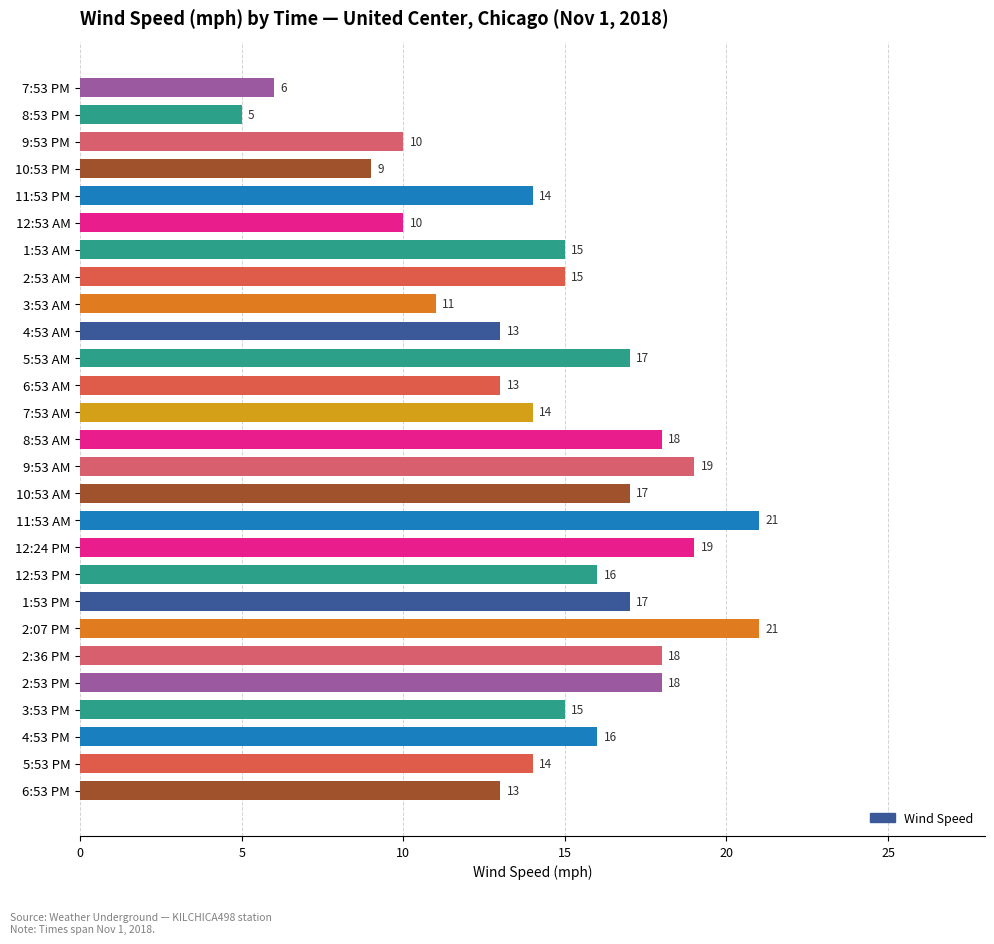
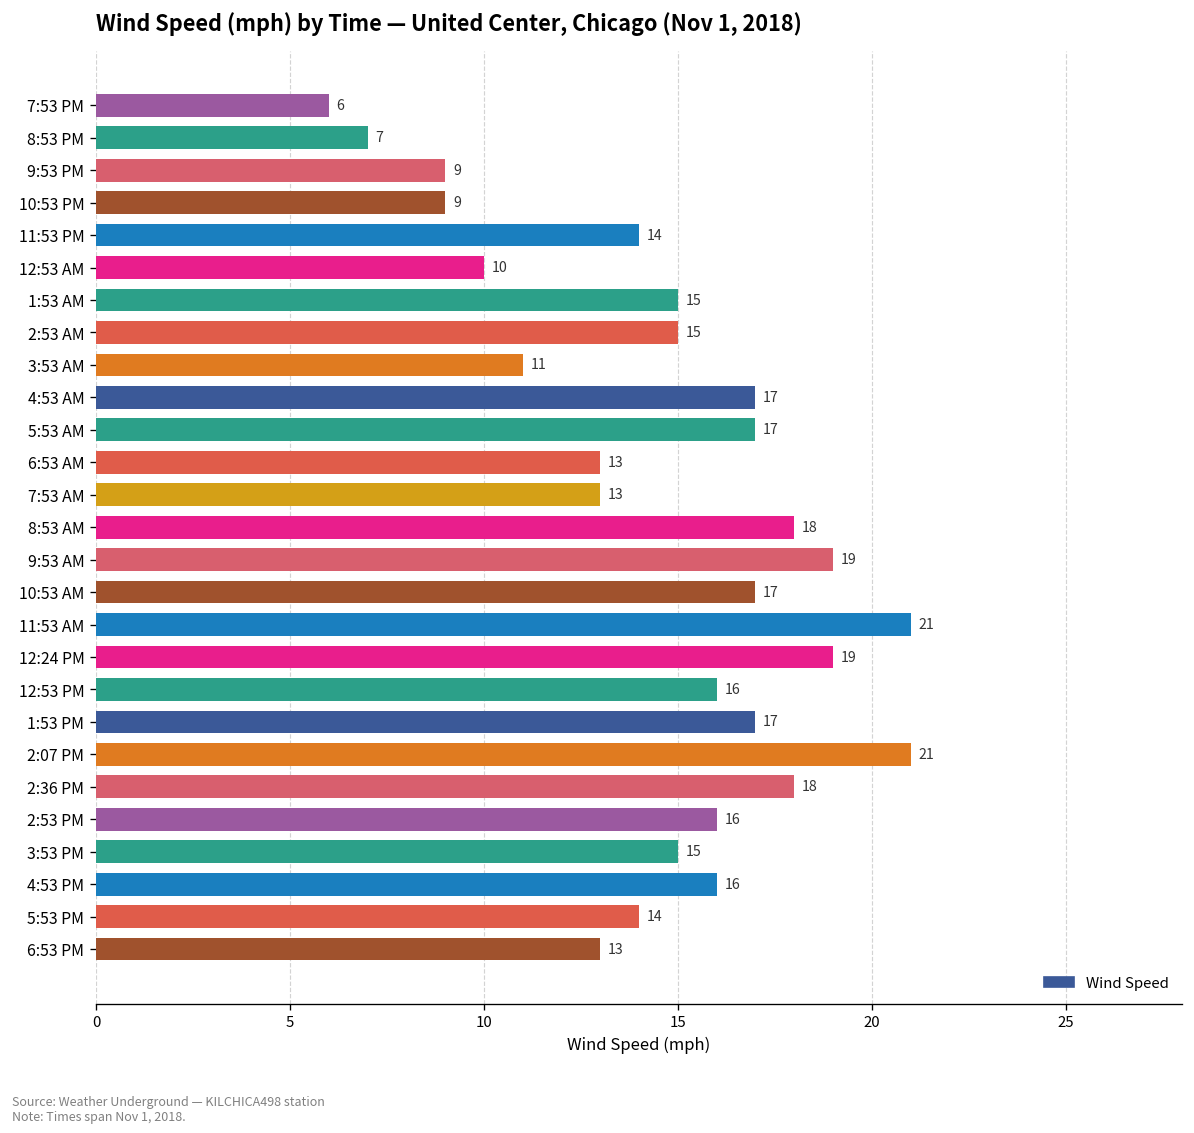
  {
    "7:53 PM": 6,
-   "8:53 PM": 5,
-   "9:53 PM": 10,
+   "8:53 PM": 7,
+   "9:53 PM": 9,
    "10:53 PM": 9,
    "11:53 PM": 14,
    "12:53 AM": 10,
    "1:53 AM": 15,
    "2:53 AM": 15,
    "3:53 AM": 11,
-   "4:53 AM": 13,
+   "4:53 AM": 17,
    "5:53 AM": 17,
    "6:53 AM": 13,
-   "7:53 AM": 14,
+   "7:53 AM": 13,
    "8:53 AM": 18,
    "9:53 AM": 19,
    "10:53 AM": 17,
    "11:53 AM": 21,
    "12:24 PM": 19,
    "12:53 PM": 16,
    "1:53 PM": 17,
    "2:07 PM": 21,
    "2:36 PM": 18,
-   "2:53 PM": 18,
+   "2:53 PM": 16,
    "3:53 PM": 15,
    "4:53 PM": 16,
    "5:53 PM": 14,
    "6:53 PM": 13
  }
